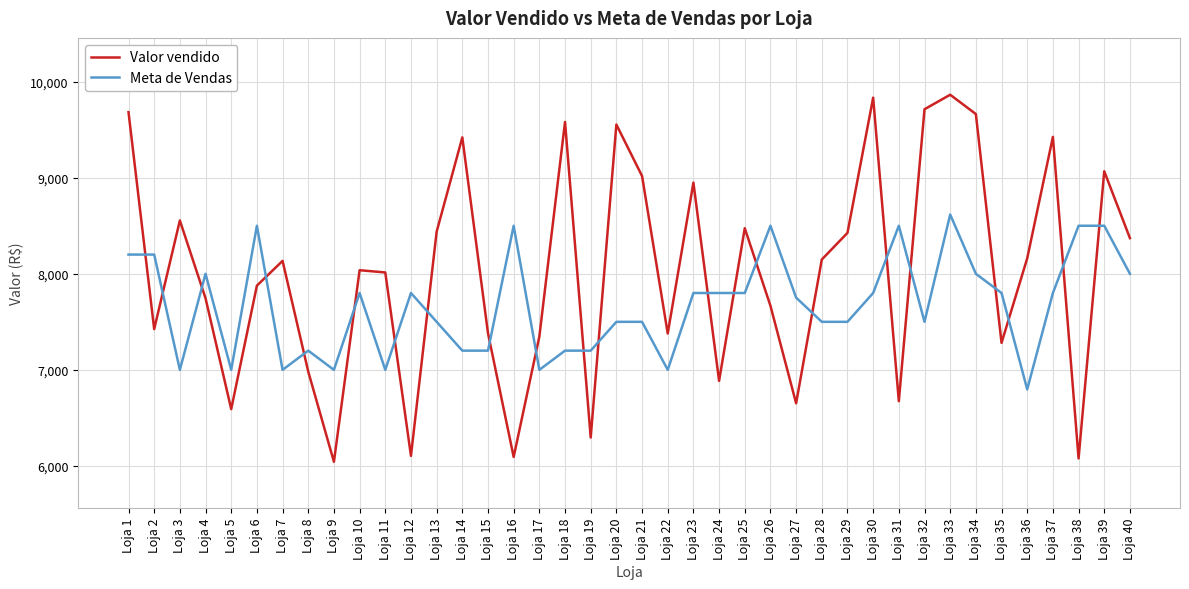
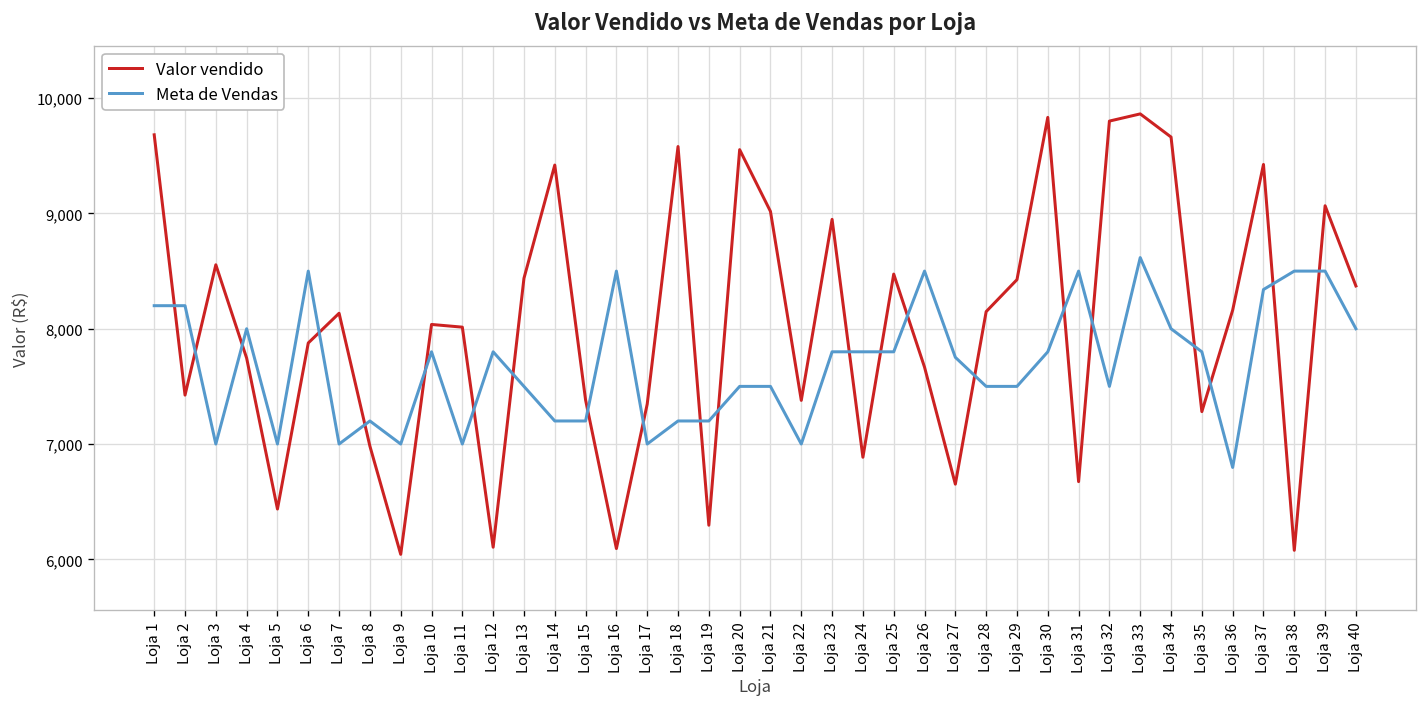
  {
    "Valor vendido": {
      "Loja 1": "9,700",
      "Loja 2": "7,400",
      "Loja 3": "8,600",
      "Loja 4": "7,700",
-     "Loja 5": "6,600",
+     "Loja 5": "6,400",
      "Loja 6": "7,900",
      "Loja 7": "8,100",
      "Loja 8": "7,000",
      "Loja 9": "6,000",
      "Loja 10": "8,000",
      "Loja 11": "8,000",
      "Loja 12": "6,100",
      "Loja 13": "8,400",
      "Loja 14": "9,400",
      "Loja 15": "7,400",
      "Loja 16": "6,100",
      "Loja 17": "7,300",
      "Loja 18": "9,600",
      "Loja 19": "6,300",
      "Loja 20": "9,600",
      "Loja 21": "9,000",
      "Loja 22": "7,400",
      "Loja 23": "8,900",
      "Loja 24": "6,900",
      "Loja 25": "8,500",
      "Loja 26": "7,700",
      "Loja 27": "6,700",
      "Loja 28": "8,100",
      "Loja 29": "8,400",
      "Loja 30": "9,800",
      "Loja 31": "6,700",
-     "Loja 32": "9,700",
+     "Loja 32": "9,800",
      "Loja 33": "9,900",
      "Loja 34": "9,700",
      "Loja 35": "7,300",
      "Loja 36": "8,200",
      "Loja 37": "9,400",
      "Loja 38": "6,100",
      "Loja 39": "9,100",
      "Loja 40": "8,400"
    },
    "Meta de Vendas": {
      "Loja 1": "8,200",
      "Loja 2": "8,200",
      "Loja 3": "7,000",
      "Loja 4": "8,000",
      "Loja 5": "7,000",
      "Loja 6": "8,500",
      "Loja 7": "7,000",
      "Loja 8": "7,200",
      "Loja 9": "7,000",
      "Loja 10": "7,800",
      "Loja 11": "7,000",
      "Loja 12": "7,800",
      "Loja 13": "7,500",
      "Loja 14": "7,200",
      "Loja 15": "7,200",
      "Loja 16": "8,500",
      "Loja 17": "7,000",
      "Loja 18": "7,200",
      "Loja 19": "7,200",
      "Loja 20": "7,500",
      "Loja 21": "7,500",
      "Loja 22": "7,000",
      "Loja 23": "7,800",
      "Loja 24": "7,800",
      "Loja 25": "7,800",
      "Loja 26": "8,500",
      "Loja 27": "7,800",
      "Loja 28": "7,500",
      "Loja 29": "7,500",
      "Loja 30": "7,800",
      "Loja 31": "8,500",
      "Loja 32": "7,500",
      "Loja 33": "8,600",
      "Loja 34": "8,000",
      "Loja 35": "7,800",
      "Loja 36": "6,800",
-     "Loja 37": "7,800",
+     "Loja 37": "8,300",
      "Loja 38": "8,500",
      "Loja 39": "8,500",
      "Loja 40": "8,000"
    }
  }
